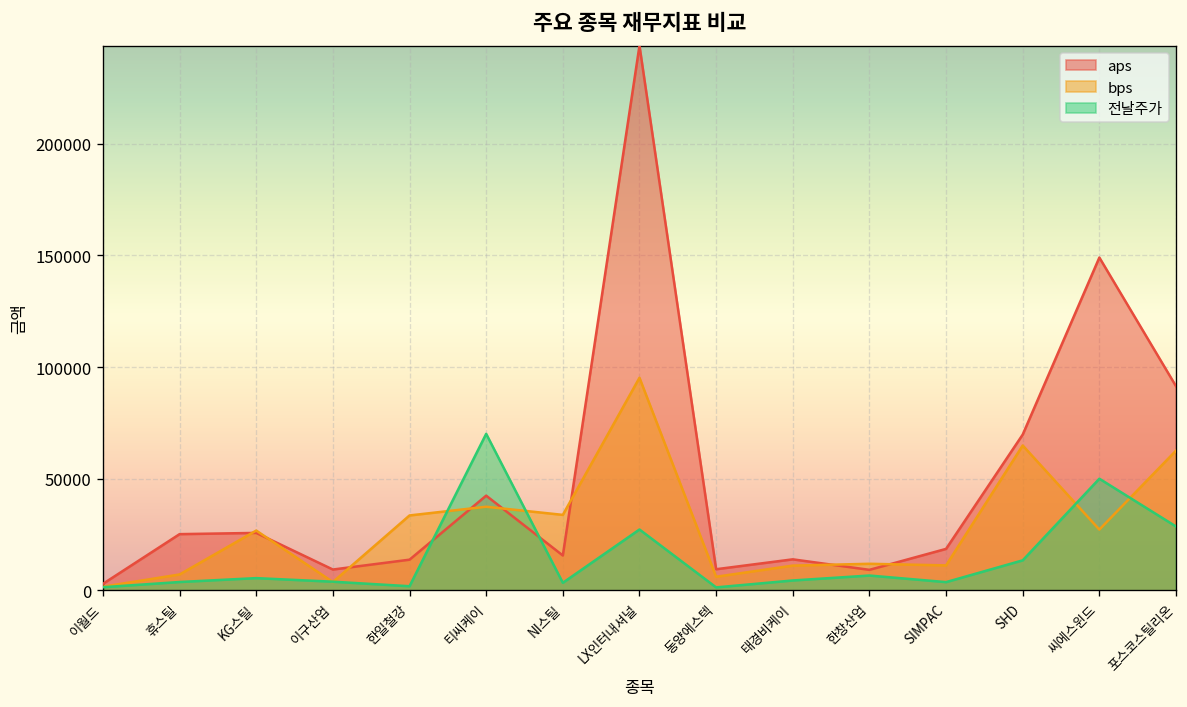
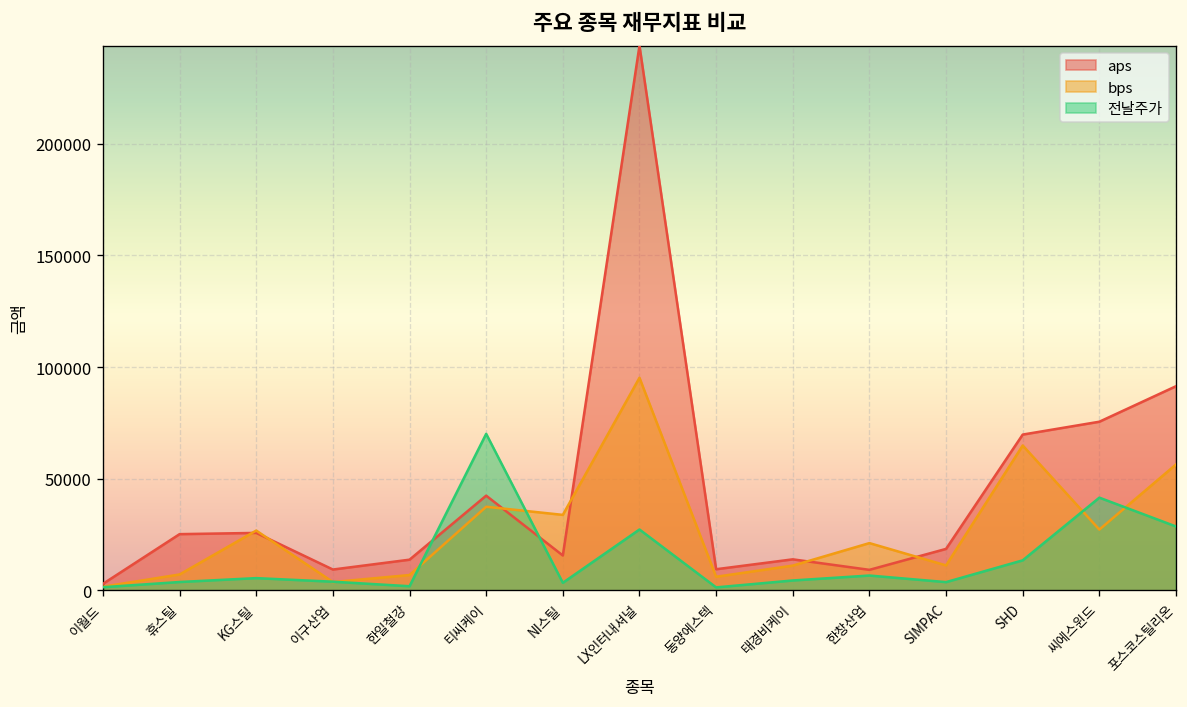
  {
    "aps": {
      "휴스틸": 25000,
      "이구산업": 9000,
      "한일철강": 14000,
      "티씨케이": 42000,
      "NI스틸": 16000,
      "LX인터내셔널": 244000,
      "동양에스텍": 10000,
      "태경비케이": 14000,
      "한창산업": 9000,
      "SIMPAC": 19000,
      "SHD": 70000,
-     "씨에스윈드": 149000,
+     "씨에스윈드": 76000,
      "포스코스틸리온": 91000
    },
    "bps": {
      "휴스틸": 7000,
-     "한일철강": 34000,
+     "한일철강": 7000,
      "티씨케이": 37000,
      "NI스틸": 34000,
      "LX인터내셔널": 95000,
      "동양에스텍": 6000,
      "태경비케이": 11000,
-     "한창산업": 12000,
+     "한창산업": 21000,
      "SIMPAC": 11000,
      "SHD": 65000,
      "씨에스윈드": 27000,
-     "포스코스틸리온": 63000
+     "포스코스틸리온": 56000
    },
    "전날주가": {
      "휴스틸": 4000,
      "KG스틸": 6000,
      "한일철강": 2000,
      "티씨케이": 70000,
      "NI스틸": 3000,
      "LX인터내셔널": 27000,
      "동양에스텍": 1000,
      "태경비케이": 4000,
      "한창산업": 7000,
      "SIMPAC": 4000,
      "SHD": 14000,
-     "씨에스윈드": 50000,
+     "씨에스윈드": 42000,
      "포스코스틸리온": 29000
    }
  }
